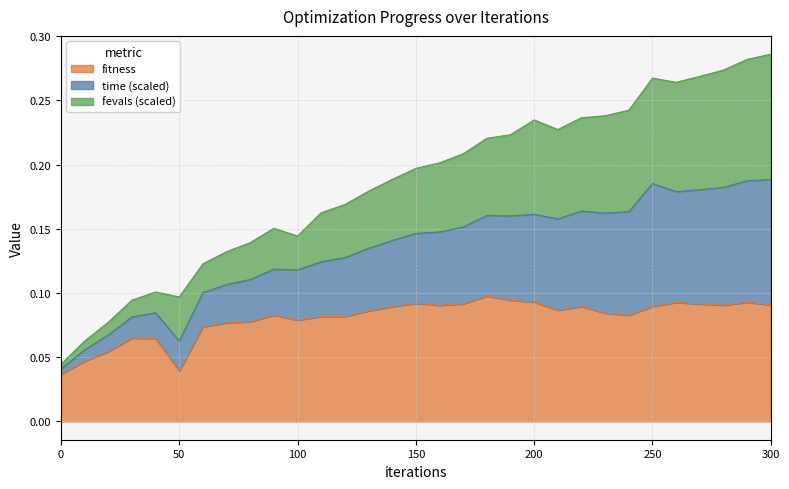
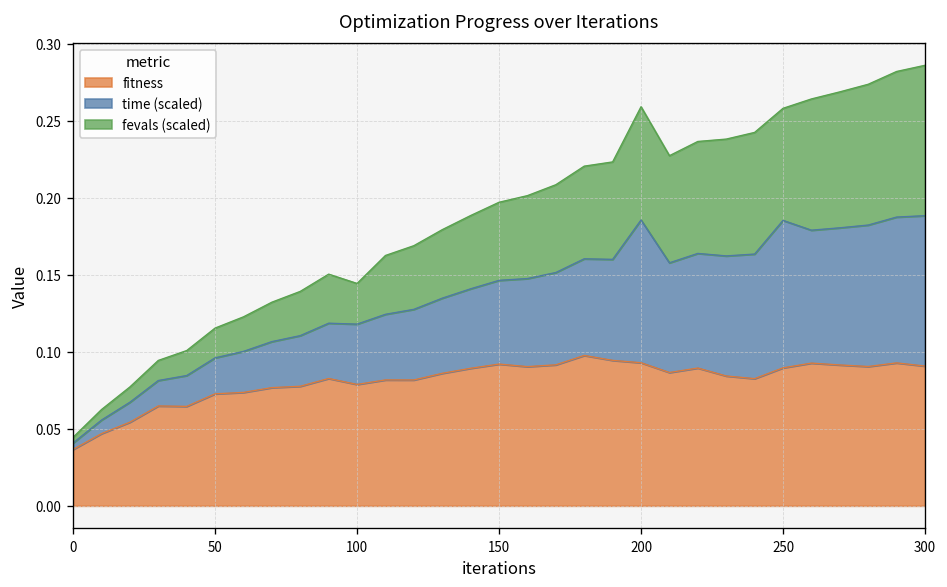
  {
    "fitness": {
      "0": 0.037,
-     "50": 0.039,
+     "50": 0.073,
      "100": 0.079,
      "150": 0.092,
      "200": 0.093,
      "250": 0.090,
      "300": 0.091
    },
    "time (scaled)": {
      "0": 0.004,
      "50": 0.023,
      "100": 0.039,
      "150": 0.054,
-     "200": 0.068,
+     "200": 0.093,
      "250": 0.096,
      "300": 0.098
    },
    "fevals (scaled)": {
      "0": 0.004,
-     "50": 0.034,
+     "50": 0.019,
      "100": 0.026,
      "150": 0.051,
      "200": 0.074,
-     "250": 0.082,
+     "250": 0.073,
      "300": 0.098
    }
  }
